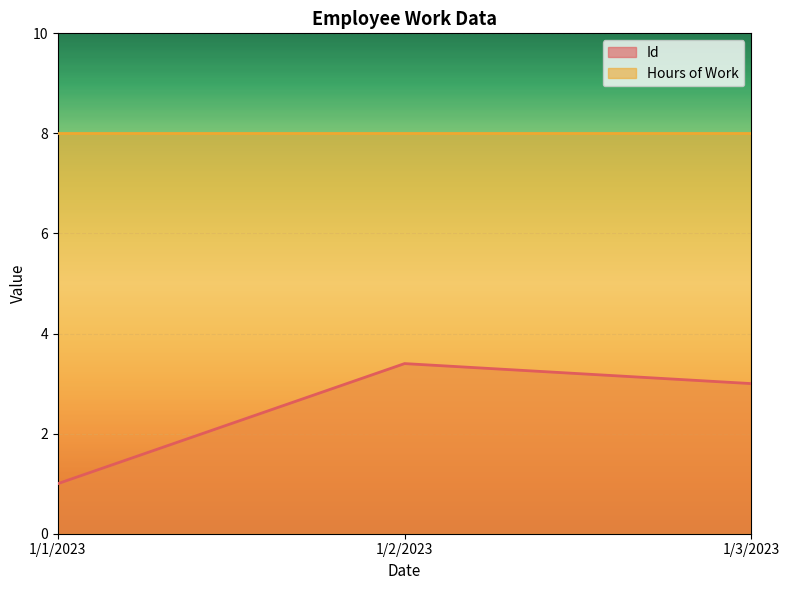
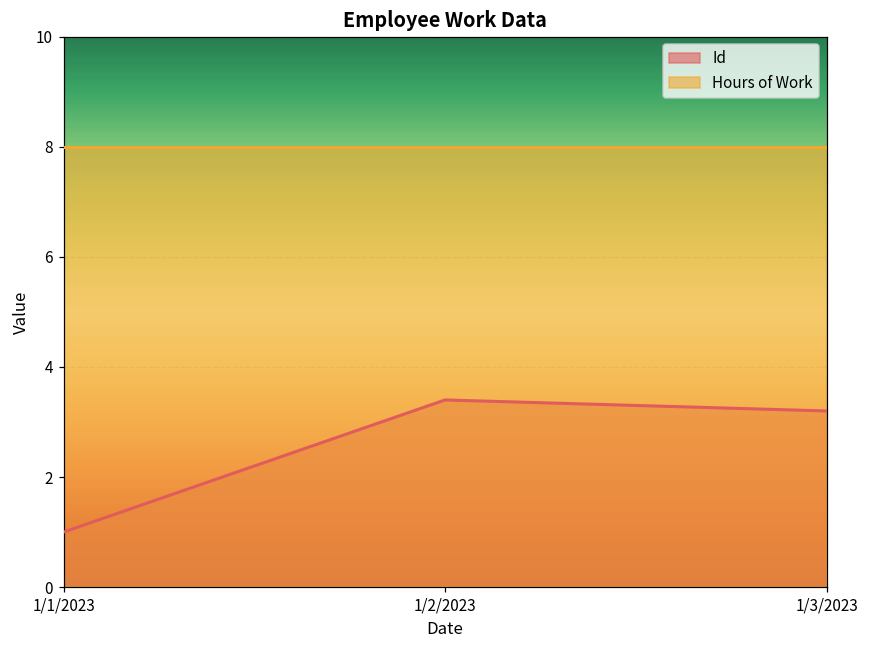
  {
    "Id": {
      "1/1/2023": 1.0,
      "1/2/2023": 3.4,
-     "1/3/2023": 3.0
+     "1/3/2023": 3.2
    },
    "Hours of Work": {
      "1/1/2023": 8.0,
      "1/2/2023": 8.0,
      "1/3/2023": 8.0
    }
  }
